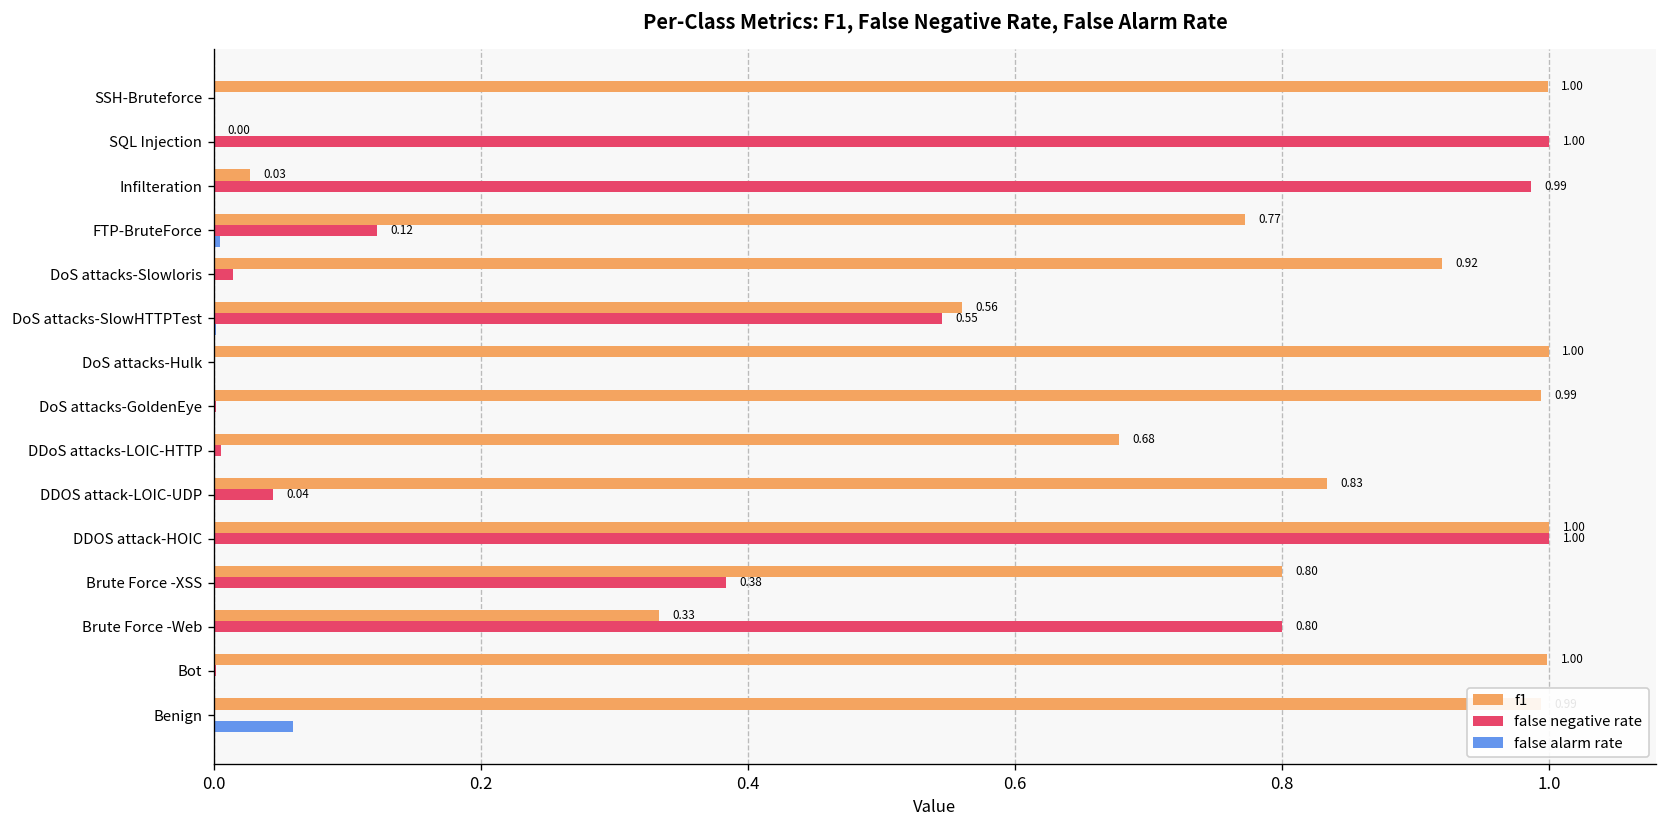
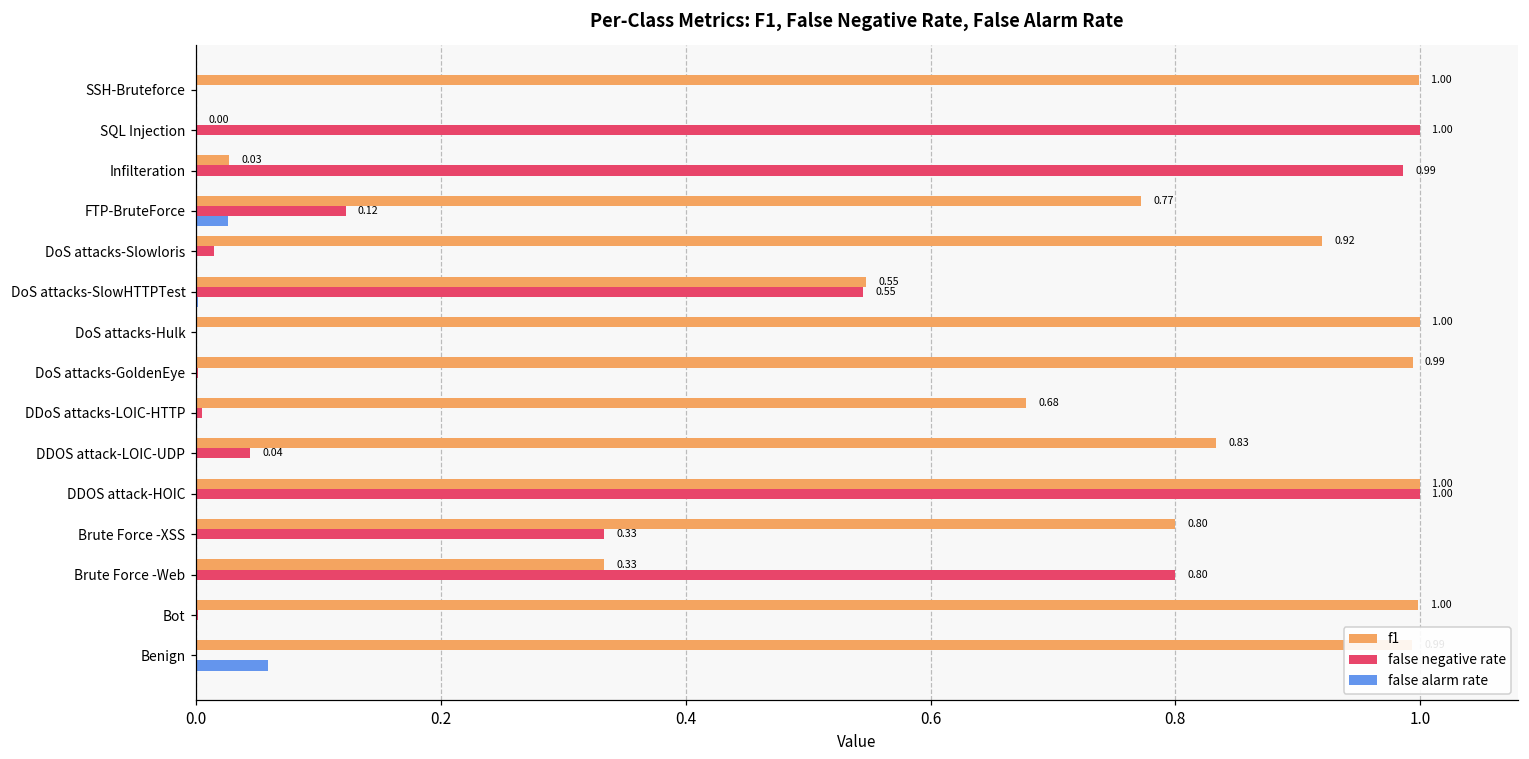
  {
    "f1": {
      "SSH-Bruteforce": 1.00,
      "SQL Injection": 0.00,
      "Infilteration": 0.03,
      "FTP-BruteForce": 0.77,
      "DoS attacks-Slowloris": 0.92,
-     "DoS attacks-SlowHTTPTest": 0.56,
+     "DoS attacks-SlowHTTPTest": 0.55,
      "DoS attacks-Hulk": 1.00,
      "DoS attacks-GoldenEye": 0.99,
      "DDoS attacks-LOIC-HTTP": 0.68,
      "DDOS attack-LOIC-UDP": 0.83,
      "DDOS attack-HOIC": 1.00,
      "Brute Force -XSS": 0.80,
      "Brute Force -Web": 0.33,
      "Bot": 1.00
    },
    "false negative rate": {
      "SQL Injection": 1.00,
      "Infilteration": 0.99,
      "FTP-BruteForce": 0.12,
      "DoS attacks-SlowHTTPTest": 0.55,
      "DDOS attack-LOIC-UDP": 0.04,
      "DDOS attack-HOIC": 1.00,
-     "Brute Force -XSS": 0.38,
+     "Brute Force -XSS": 0.33,
      "Brute Force -Web": 0.80
    },
    "false alarm rate": {
-     "FTP-BruteForce": 0.005,
+     "FTP-BruteForce": 0.026,
      "Brute Force -XSS": 0.000,
      "Brute Force -Web": 0.000,
      "Benign": 0.059
    }
  }
